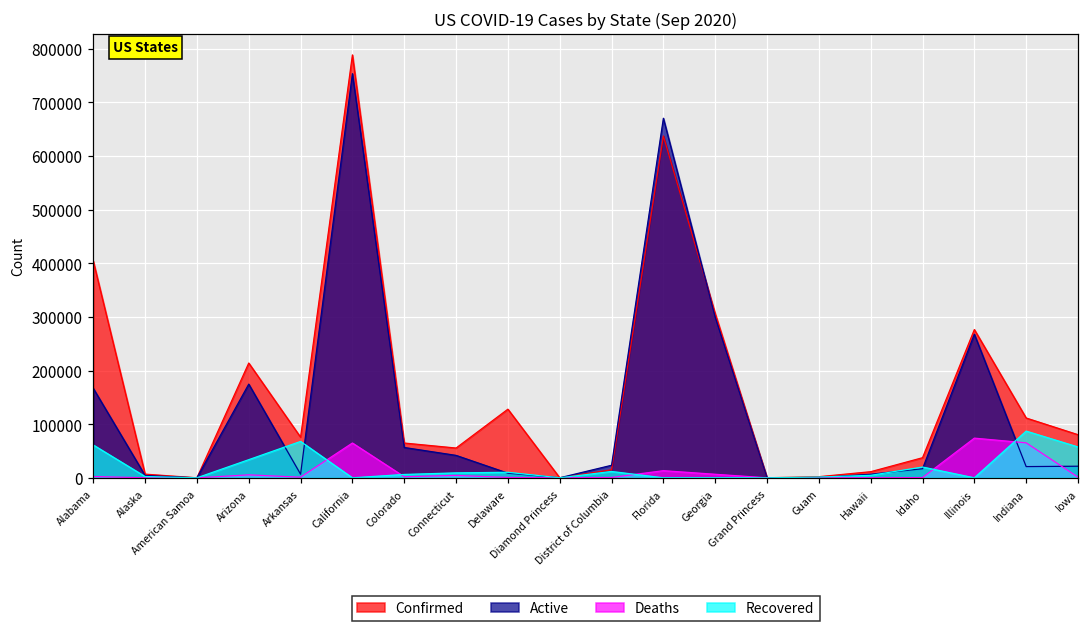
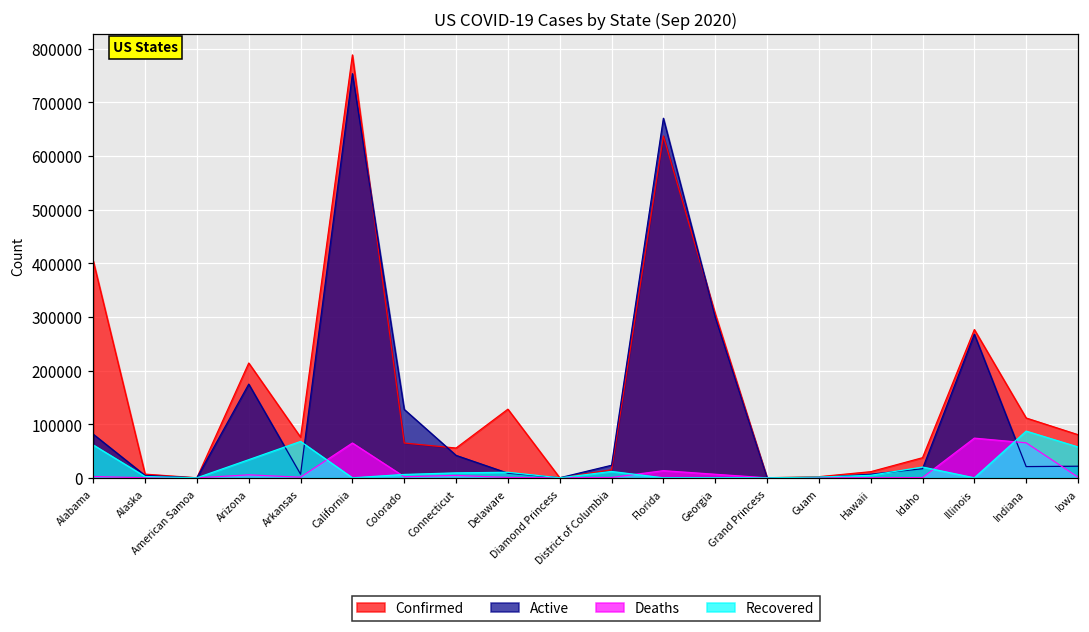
  {
    "Confirmed": {
      "Alabama": 400000,
      "Arizona": 210000,
      "Arkansas": 80000,
      "California": 790000,
      "Colorado": 60000,
      "Connecticut": 60000,
      "Delaware": 130000,
      "Florida": 640000,
      "Georgia": 310000,
      "Idaho": 40000,
      "Illinois": 280000,
      "Indiana": 110000,
      "Iowa": 80000
    },
    "Active": {
-     "Alabama": 170000,
+     "Alabama": 80000,
      "Arizona": 170000,
      "Arkansas": 10000,
      "California": 750000,
-     "Colorado": 60000,
+     "Colorado": 130000,
      "Connecticut": 40000,
      "District of Columbia": 20000,
      "Florida": 670000,
      "Georgia": 300000,
      "Illinois": 270000,
      "Indiana": 20000,
      "Iowa": 20000
    },
    "Deaths": {
      "Alabama": 0,
      "Arizona": 10000,
      "Arkansas": 0,
      "California": 60000,
      "Delaware": 0,
      "District of Columbia": 0,
      "Florida": 10000,
      "Georgia": 10000,
      "Idaho": 0,
      "Illinois": 70000,
      "Indiana": 70000,
      "Iowa": 0
    },
    "Recovered": {
      "Alabama": 60000,
      "Arizona": 30000,
      "Arkansas": 70000,
      "California": 0,
      "Florida": 0,
      "Georgia": 0,
      "Illinois": 0,
      "Indiana": 90000,
      "Iowa": 60000
    }
  }
